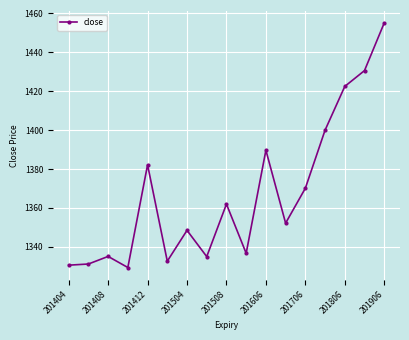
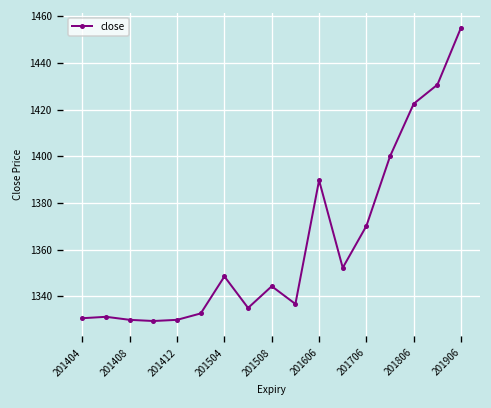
  {
    "201404": 1331,
-   "201408": 1335,
-   "201412": 1382,
+   "201408": 1330,
+   "201412": 1330,
    "201504": 1349,
-   "201508": 1362,
+   "201508": 1344,
    "201606": 1390,
    "201706": 1370,
    "201806": 1423,
    "201906": 1455
  }
